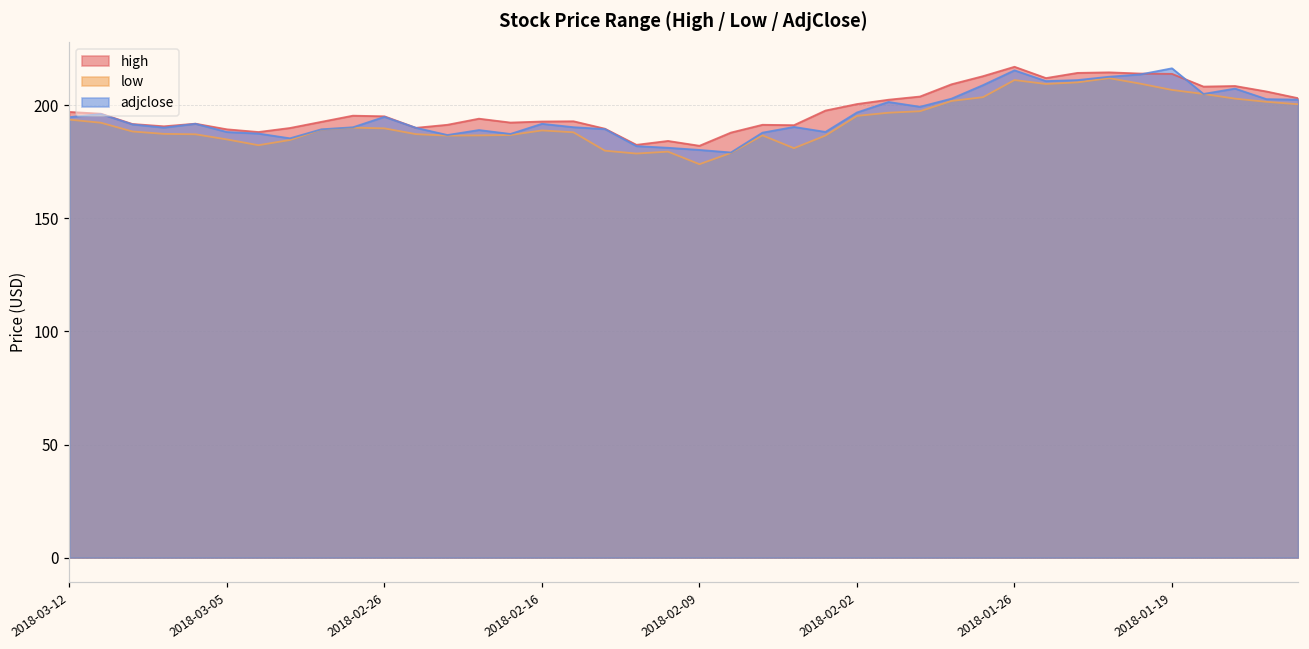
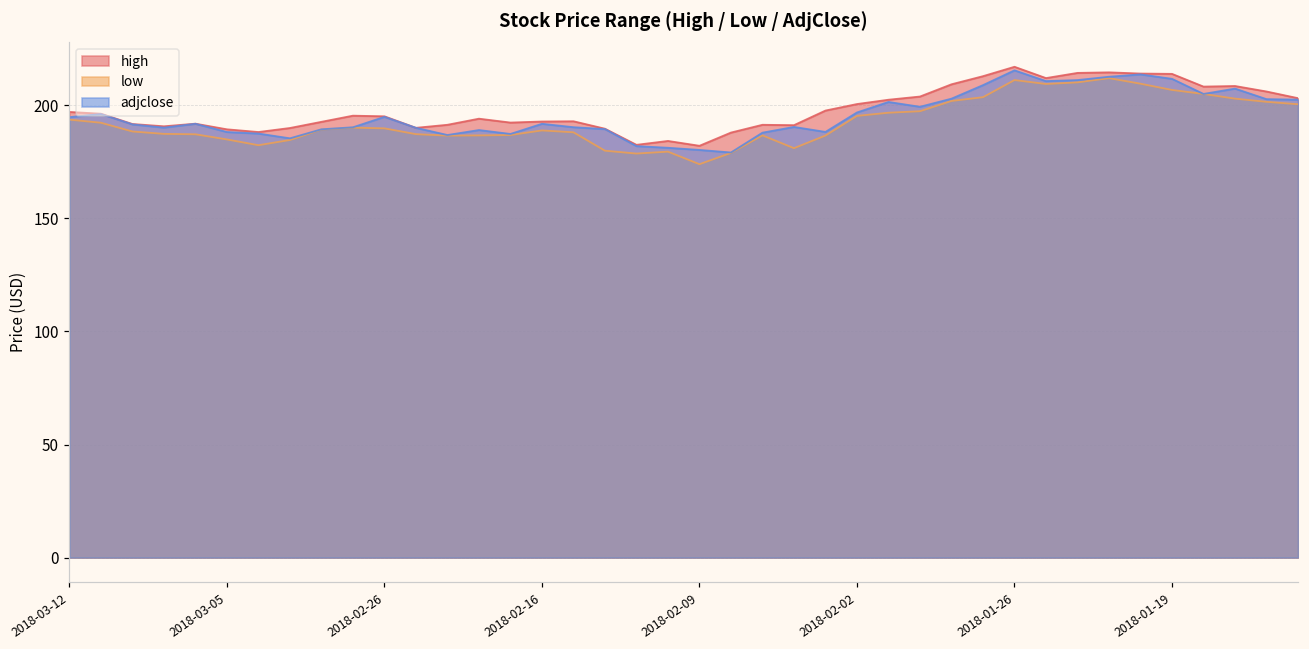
  {
    "adjclose": {
      "2018-02-09": 180,
      "2018-02-02": 197,
      "2018-01-26": 215,
-     "2018-01-19": 216
+     "2018-01-19": 212
    }
  }
